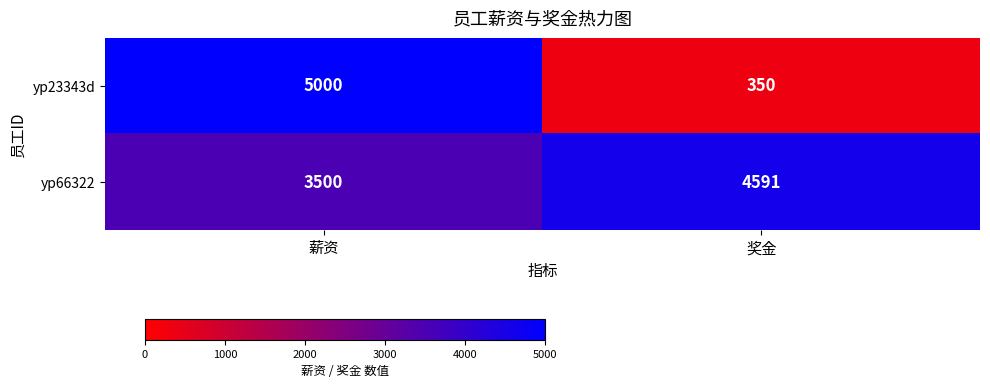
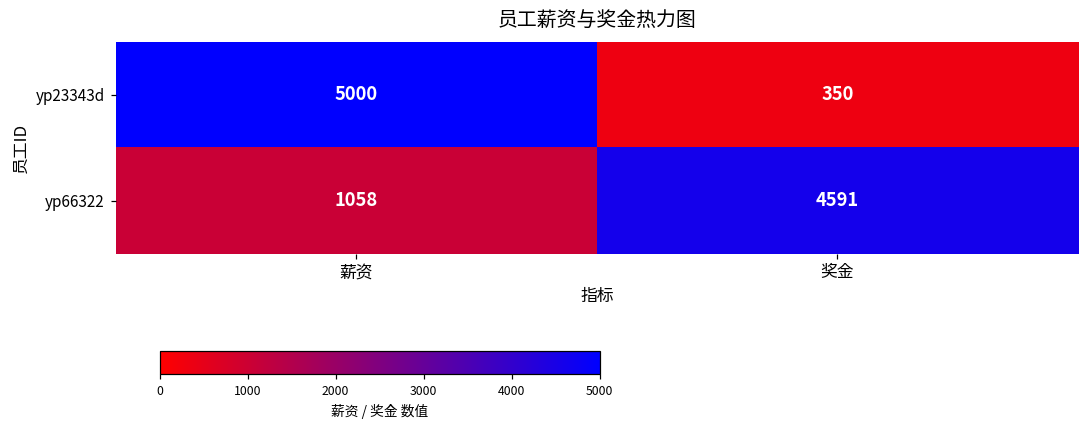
  {
    "yp23343d": {
      "薪资": 5000,
      "奖金": 350
    },
    "yp66322": {
-     "薪资": 3500,
+     "薪资": 1058,
      "奖金": 4591
    }
  }
